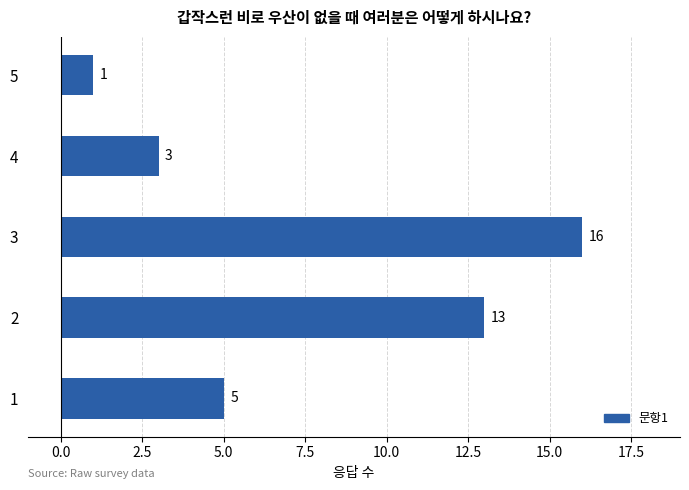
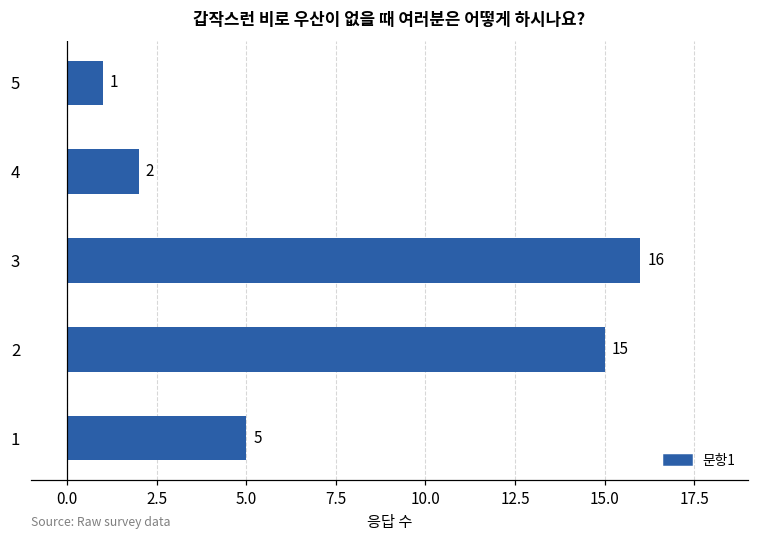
  {
    "5": 1,
-   "4": 3,
+   "4": 2,
    "3": 16,
-   "2": 13,
+   "2": 15,
    "1": 5
  }
